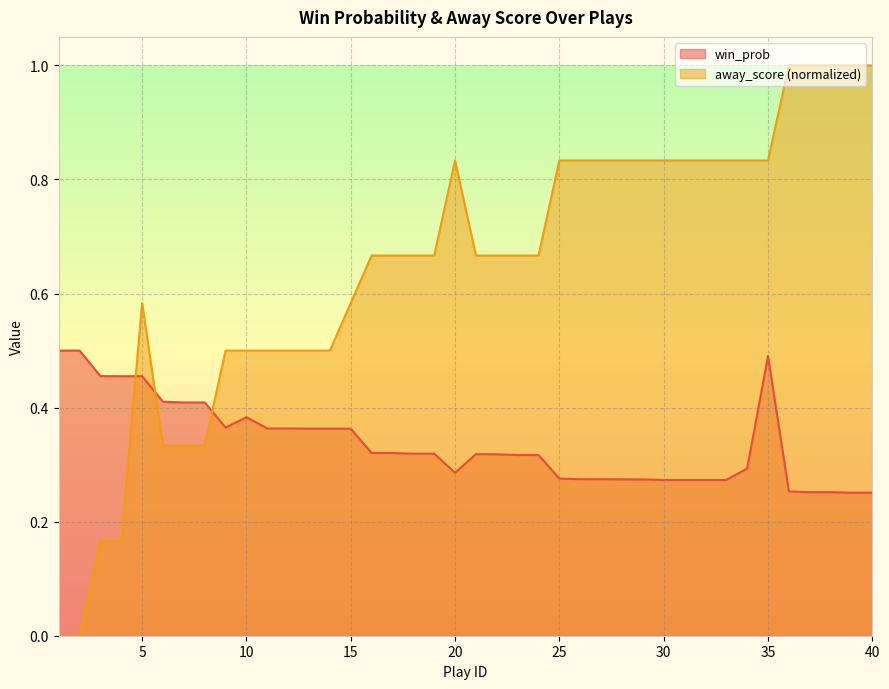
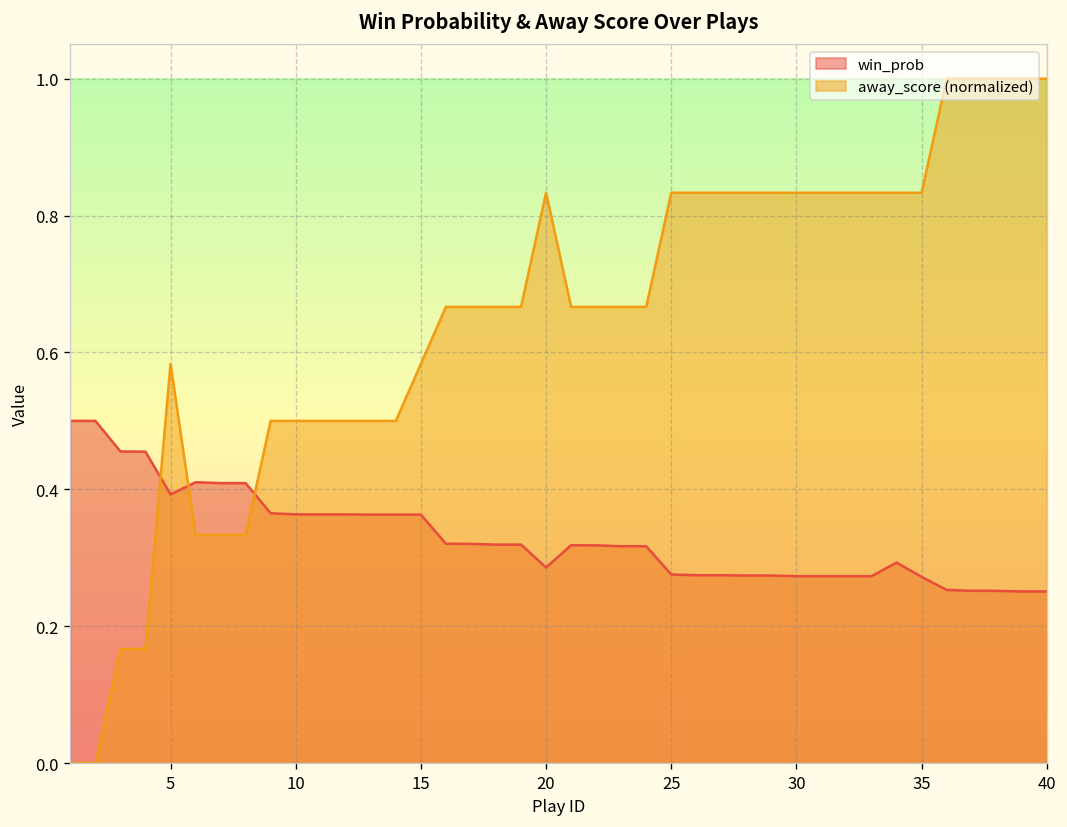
  {
    "win_prob": {
-     "5": 0.46,
-     "10": 0.38,
+     "5": 0.39,
+     "10": 0.36,
      "15": 0.36,
      "20": 0.29,
      "25": 0.28,
      "30": 0.27,
-     "35": 0.49,
+     "35": 0.27,
      "40": 0.25
    },
    "away_score (normalized)": {
      "5": 0.58,
      "10": 0.50,
      "15": 0.58,
      "20": 0.83,
      "25": 0.83,
      "30": 0.83,
      "35": 0.83,
      "40": 1.00
    }
  }
